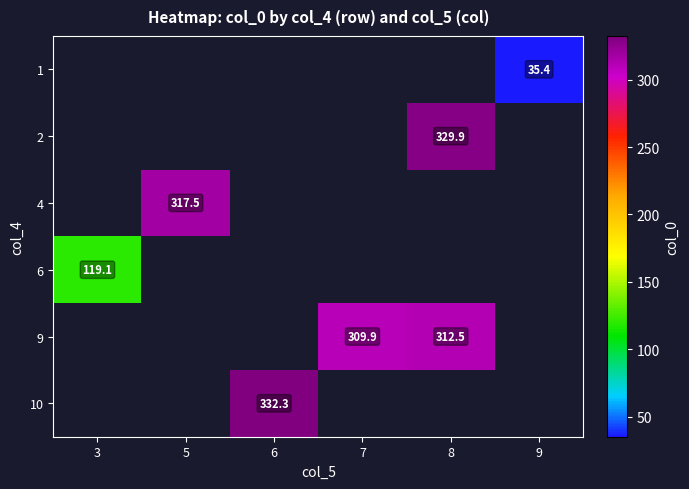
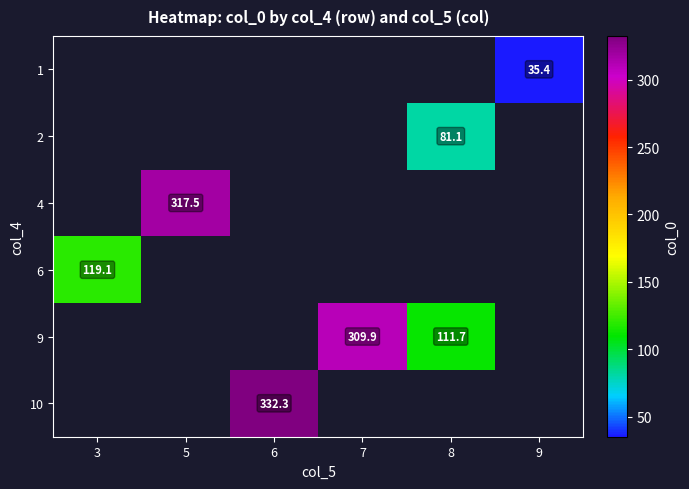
  {
    "2": {
-     "8": 329.9
+     "8": 81.1
    },
    "9": {
-     "8": 312.5
+     "8": 111.7
    }
  }
